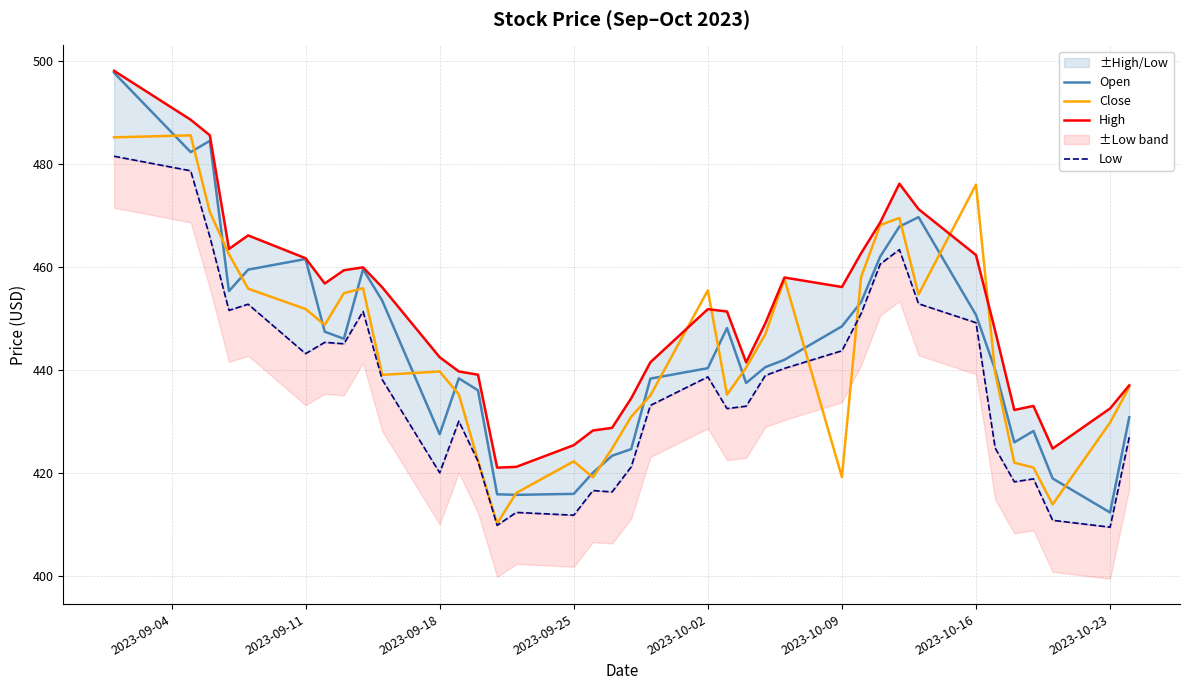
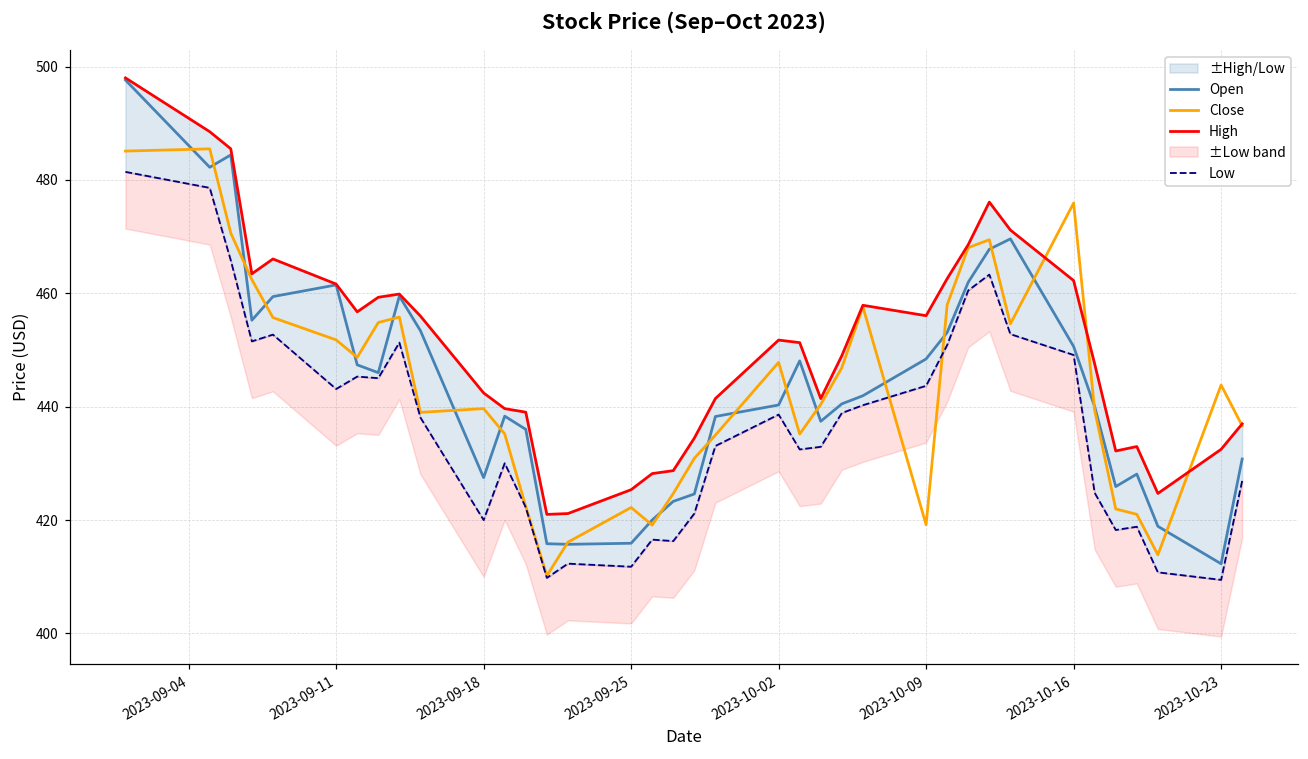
  {
    "Close": {
      "2023-09-11": 452,
      "2023-09-18": 440,
      "2023-09-25": 422,
-     "2023-10-02": 455,
+     "2023-10-02": 448,
      "2023-10-09": 419,
      "2023-10-16": 476,
-     "2023-10-23": 430
+     "2023-10-23": 444
    }
  }
